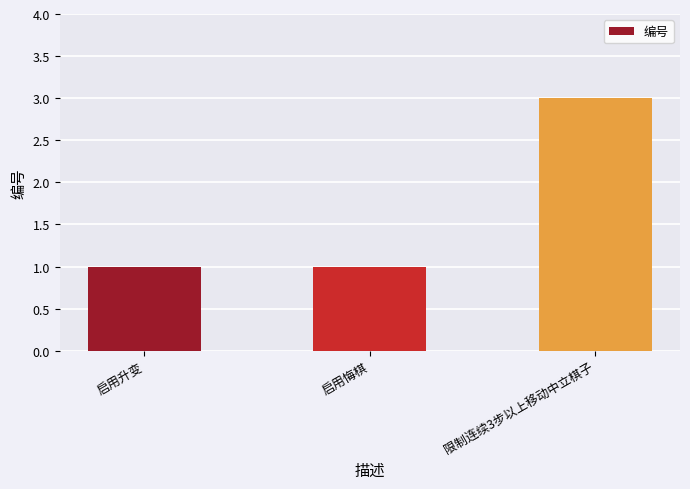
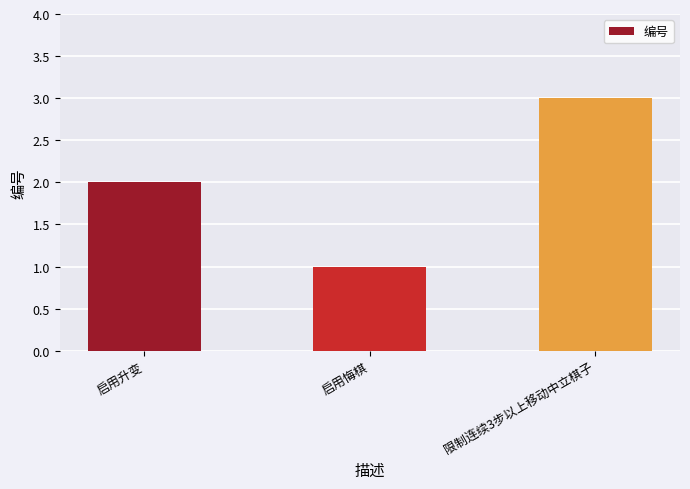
  {
-   "启用升变": 1,
+   "启用升变": 2,
    "启用悔棋": 1,
    "限制连续3步以上移动中立棋子": 3
  }
